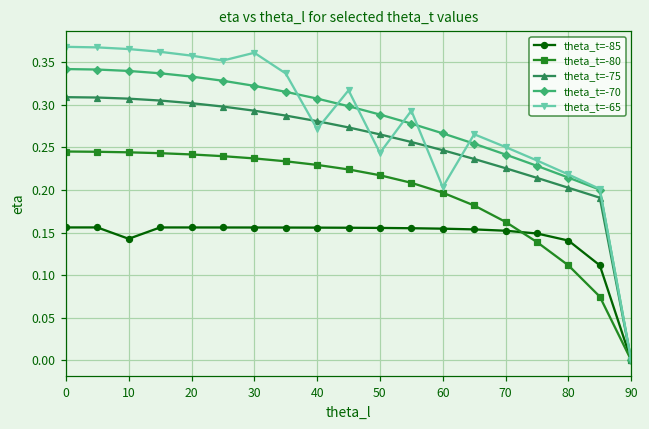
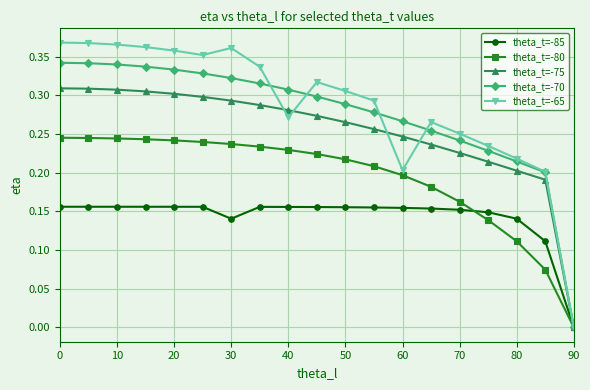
  {
    "theta_t=-85": {
      "0": 0.16,
-     "10": 0.14,
+     "10": 0.16,
      "20": 0.16,
-     "30": 0.16,
+     "30": 0.14,
      "40": 0.16,
      "50": 0.16,
      "60": 0.15,
      "70": 0.15,
      "80": 0.14
    },
    "theta_t=-65": {
      "0": 0.37,
      "10": 0.37,
      "20": 0.36,
      "30": 0.36,
      "40": 0.27,
-     "50": 0.24,
+     "50": 0.31,
      "60": 0.20,
      "70": 0.25,
      "80": 0.22
    }
  }
